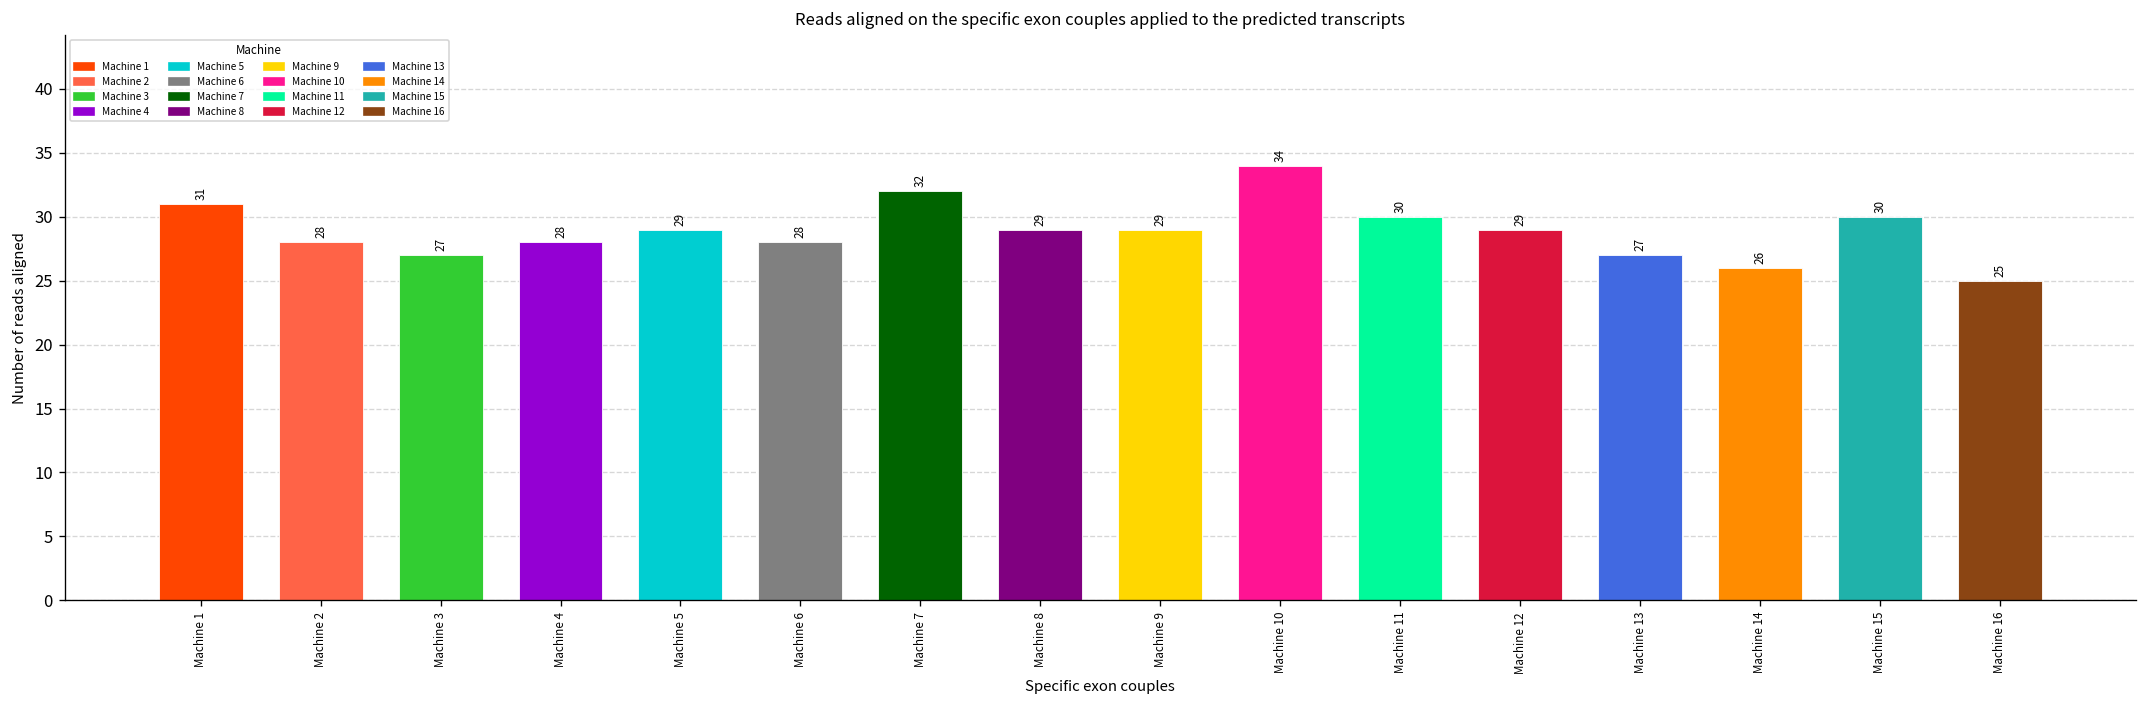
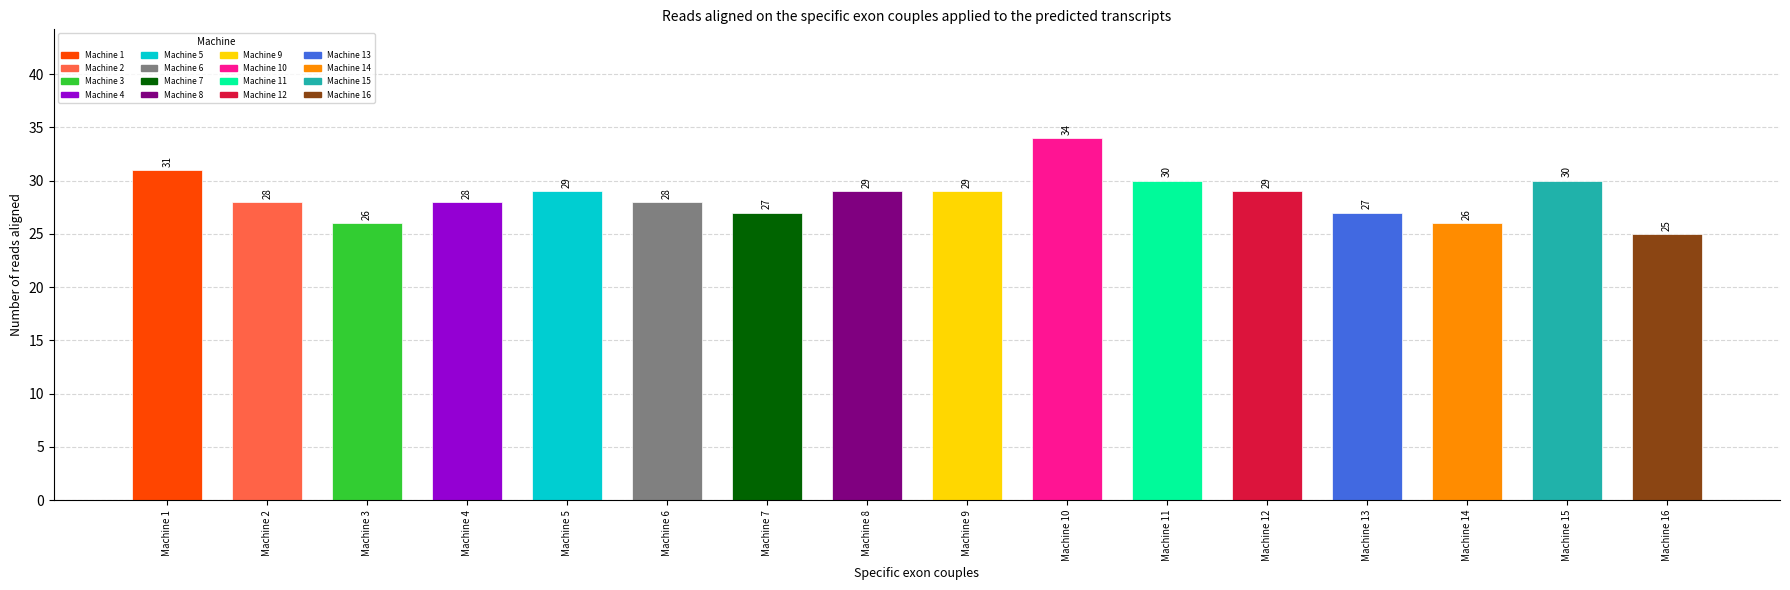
  {
    "Machine 1": 31,
    "Machine 2": 28,
-   "Machine 3": 27,
+   "Machine 3": 26,
    "Machine 4": 28,
    "Machine 5": 29,
    "Machine 6": 28,
-   "Machine 7": 32,
+   "Machine 7": 27,
    "Machine 8": 29,
    "Machine 9": 29,
    "Machine 10": 34,
    "Machine 11": 30,
    "Machine 12": 29,
    "Machine 13": 27,
    "Machine 14": 26,
    "Machine 15": 30,
    "Machine 16": 25
  }
